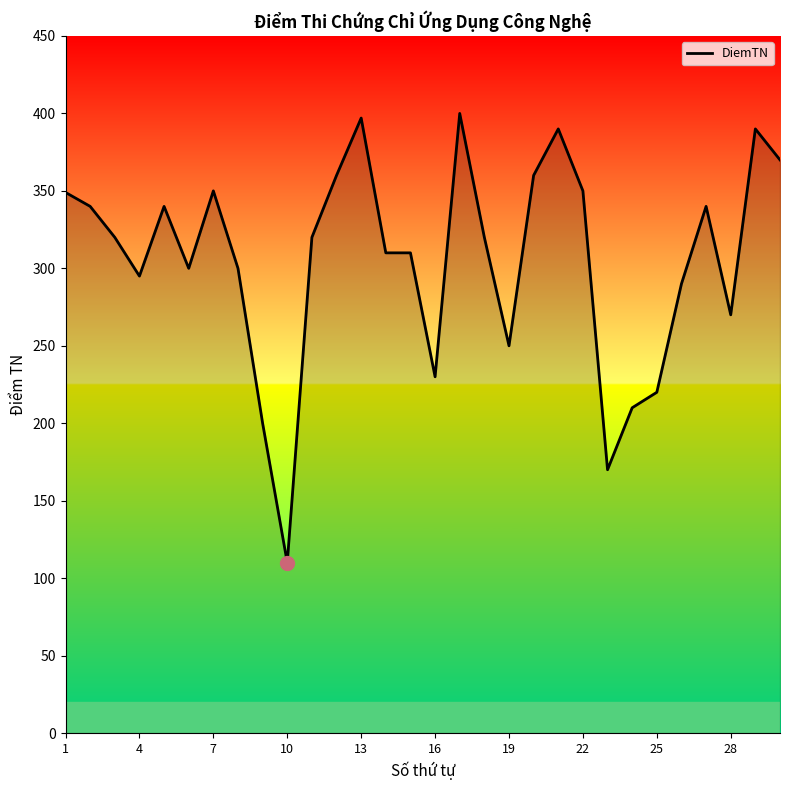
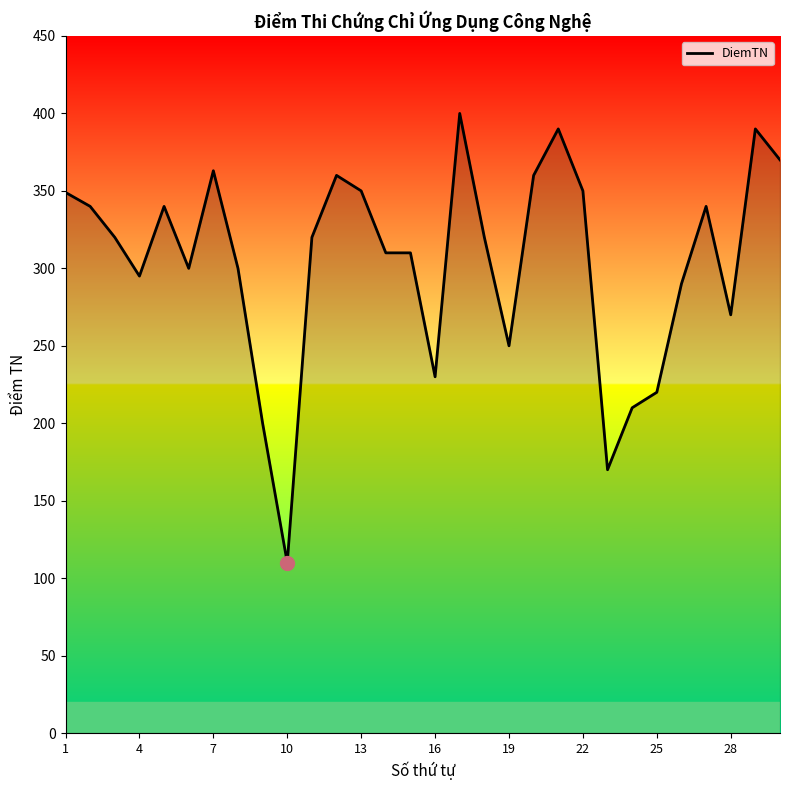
  {
    "DiemTN": {
      "1": 349,
      "4": 295,
-     "7": 350,
-     "13": 397,
+     "7": 363,
+     "13": 350,
      "16": 230,
      "19": 250,
      "22": 350,
      "25": 220,
      "28": 270
    }
  }
